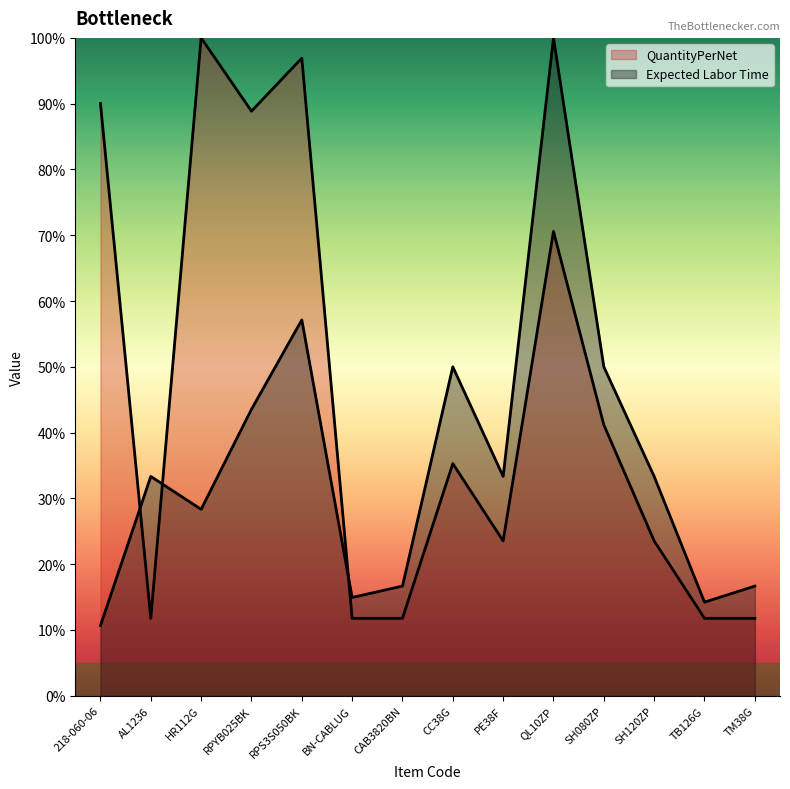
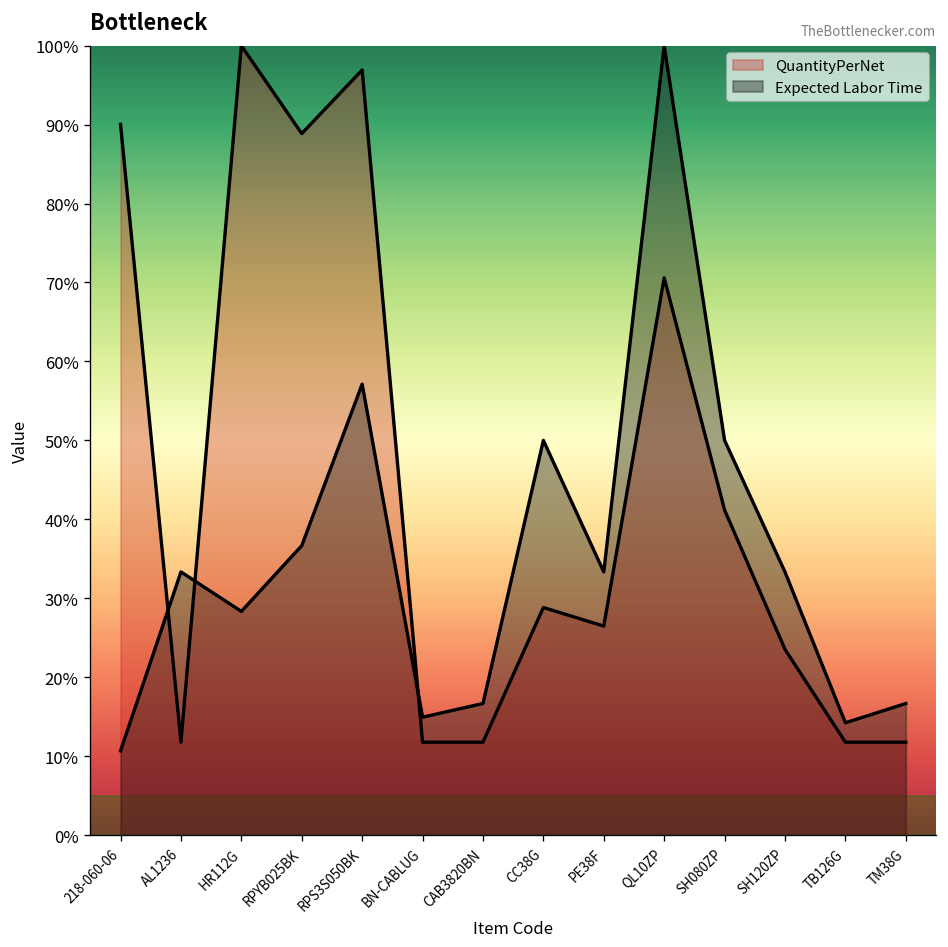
  {
    "QuantityPerNet": {
      "218-060-06": "90%",
      "AL1236": "12%",
      "HR112G": "100%",
      "RPYB025BK": "89%",
      "RPS3S050BK": "97%",
      "BN-CABLUG": "12%",
      "CAB3820BN": "12%",
-     "CC38G": "35%",
-     "PE38F": "24%",
+     "CC38G": "29%",
+     "PE38F": "26%",
      "QL10ZP": "71%",
      "SH080ZP": "41%",
      "SH120ZP": "24%",
      "TB126G": "12%",
      "TM38G": "12%"
    },
    "Expected Labor Time": {
      "218-060-06": "11%",
      "AL1236": "33%",
      "HR112G": "28%",
-     "RPYB025BK": "44%",
+     "RPYB025BK": "37%",
      "RPS3S050BK": "57%",
      "BN-CABLUG": "15%",
      "CAB3820BN": "17%",
      "CC38G": "50%",
      "PE38F": "33%",
      "QL10ZP": "100%",
      "SH080ZP": "50%",
      "SH120ZP": "33%",
      "TB126G": "14%",
      "TM38G": "17%"
    }
  }
